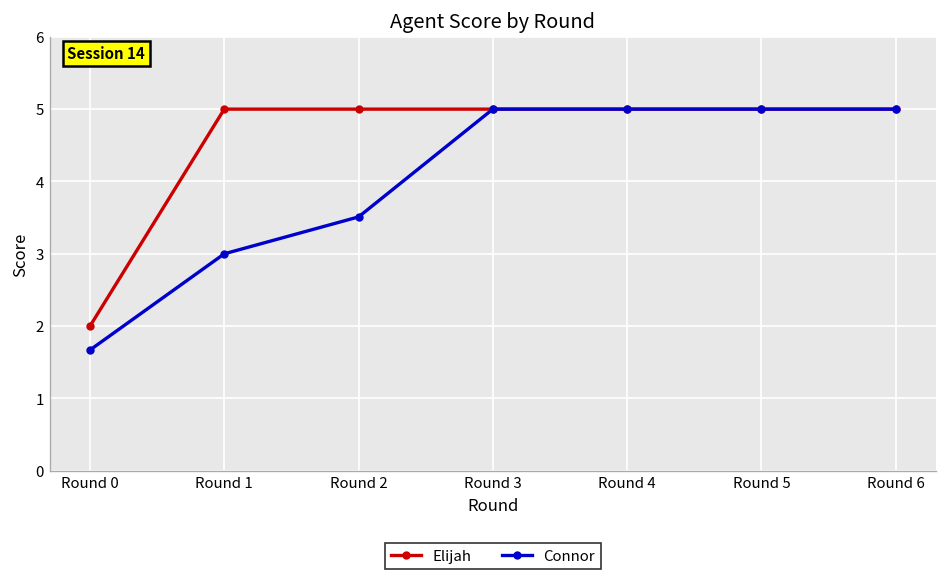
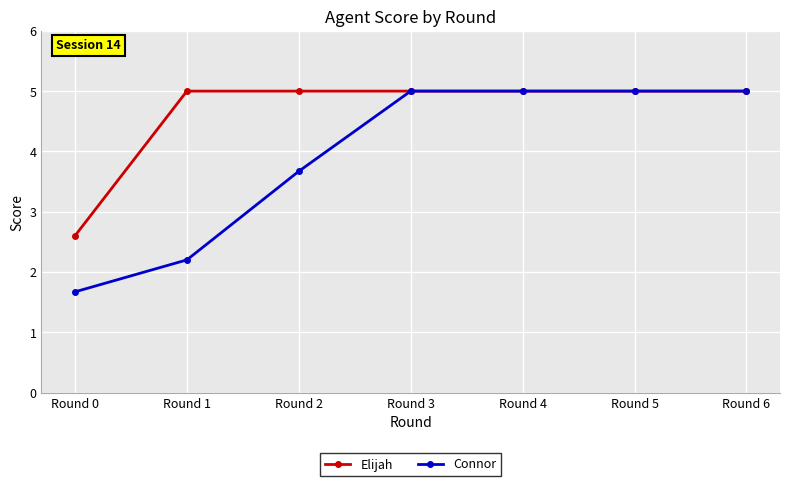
  {
    "Elijah": {
-     "Round 0": 2.0,
+     "Round 0": 2.6,
      "Round 1": 5.0,
      "Round 2": 5.0
    },
    "Connor": {
      "Round 0": 1.7,
-     "Round 1": 3.0,
-     "Round 2": 3.5
+     "Round 1": 2.2,
+     "Round 2": 3.7
    }
  }
